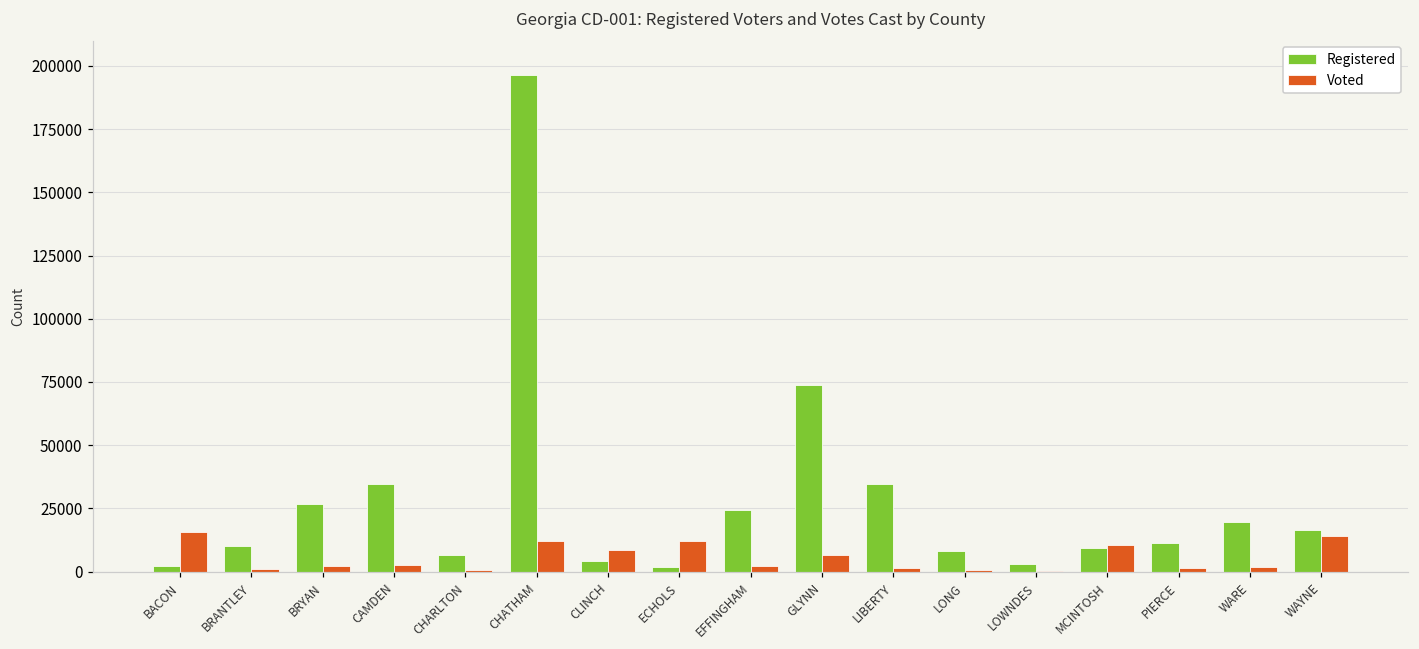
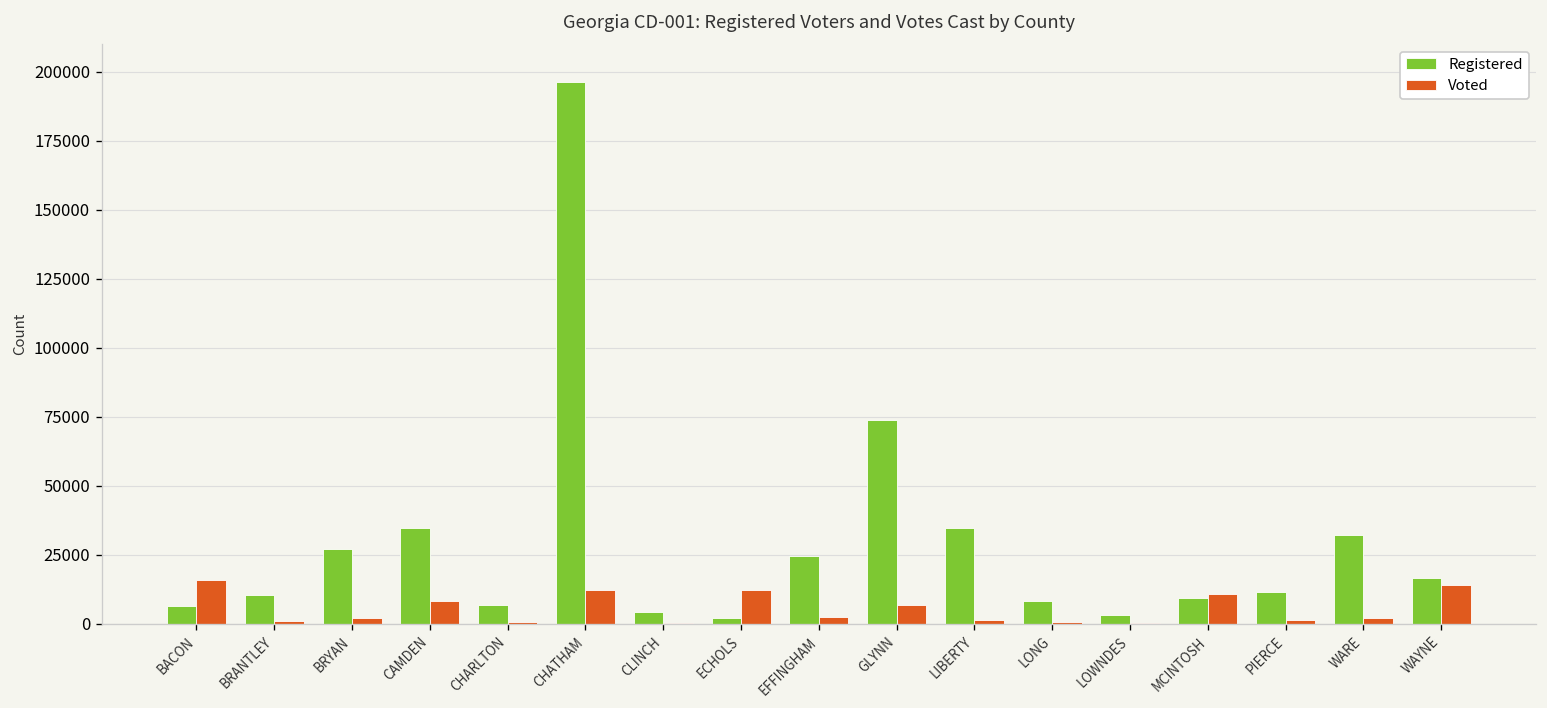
  {
    "Registered": {
-     "BACON": 2000,
+     "BACON": 6000,
      "BRANTLEY": 10000,
      "BRYAN": 27000,
      "CAMDEN": 35000,
      "CHARLTON": 7000,
      "CHATHAM": 196000,
      "CLINCH": 4000,
      "ECHOLS": 2000,
      "EFFINGHAM": 25000,
      "GLYNN": 74000,
      "LIBERTY": 35000,
      "LONG": 8000,
      "LOWNDES": 3000,
      "MCINTOSH": 9000,
      "PIERCE": 11000,
-     "WARE": 20000,
+     "WARE": 32000,
      "WAYNE": 17000
    },
    "Voted": {
      "BACON": 16000,
      "BRYAN": 2000,
-     "CAMDEN": 2000,
+     "CAMDEN": 8000,
      "CHATHAM": 12000,
-     "CLINCH": 9000,
+     "CLINCH": 0,
      "ECHOLS": 12000,
      "EFFINGHAM": 2000,
      "GLYNN": 7000,
      "LIBERTY": 1000,
      "MCINTOSH": 11000,
      "PIERCE": 1000,
      "WARE": 2000,
      "WAYNE": 14000
    }
  }
